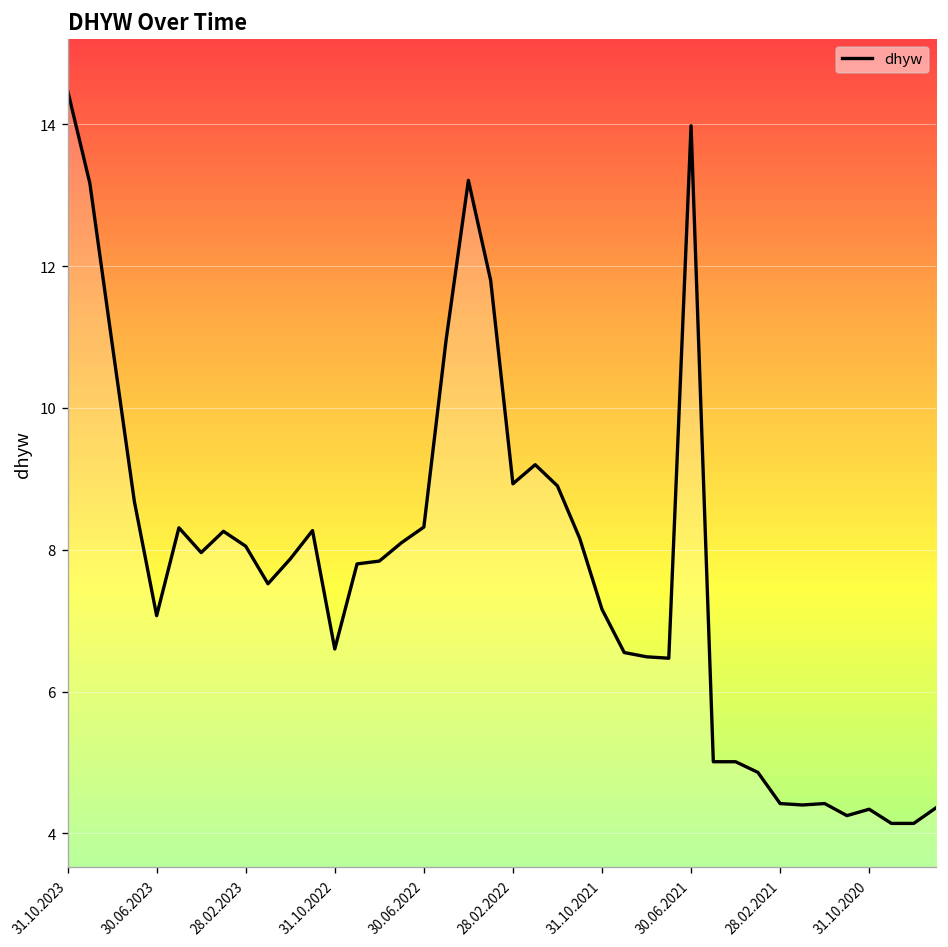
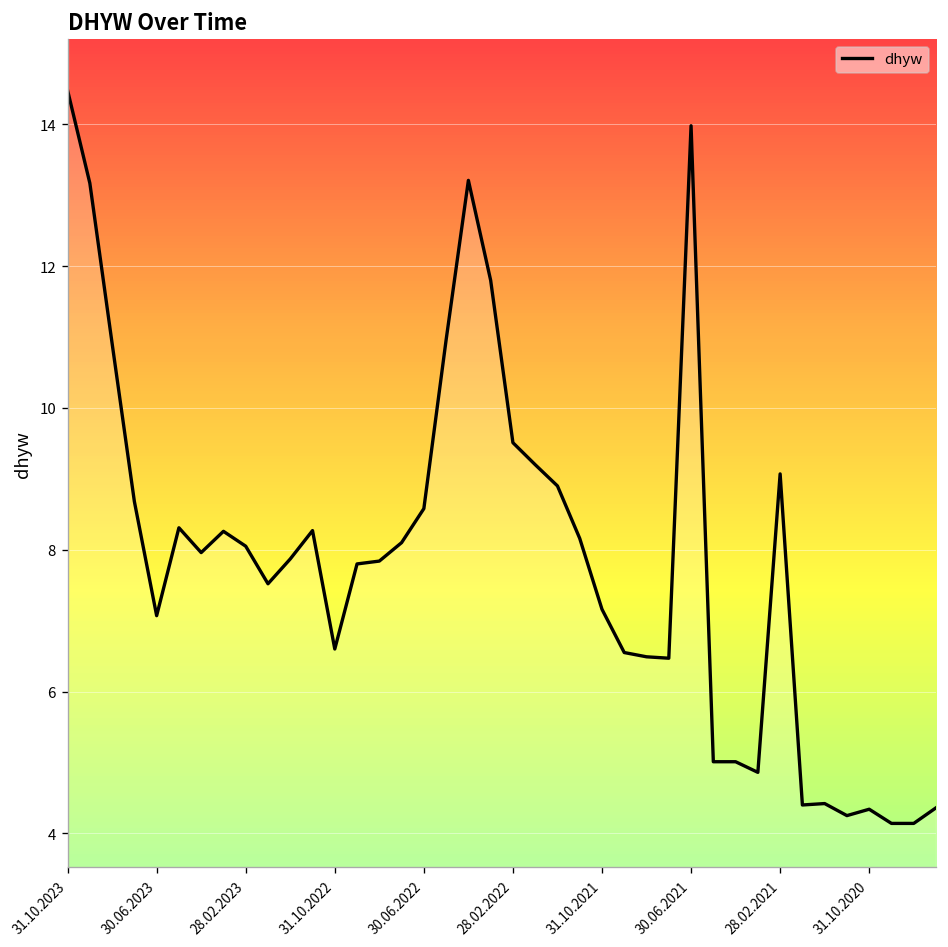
  {
    "31.10.2023": 14.5,
    "30.06.2023": 7.1,
    "28.02.2023": 8.1,
    "31.10.2022": 6.6,
-   "30.06.2022": 8.3,
-   "28.02.2022": 8.9,
+   "30.06.2022": 8.6,
+   "28.02.2022": 9.5,
    "31.10.2021": 7.2,
    "30.06.2021": 14.0,
-   "28.02.2021": 4.4,
+   "28.02.2021": 9.1,
    "31.10.2020": 4.3
  }
